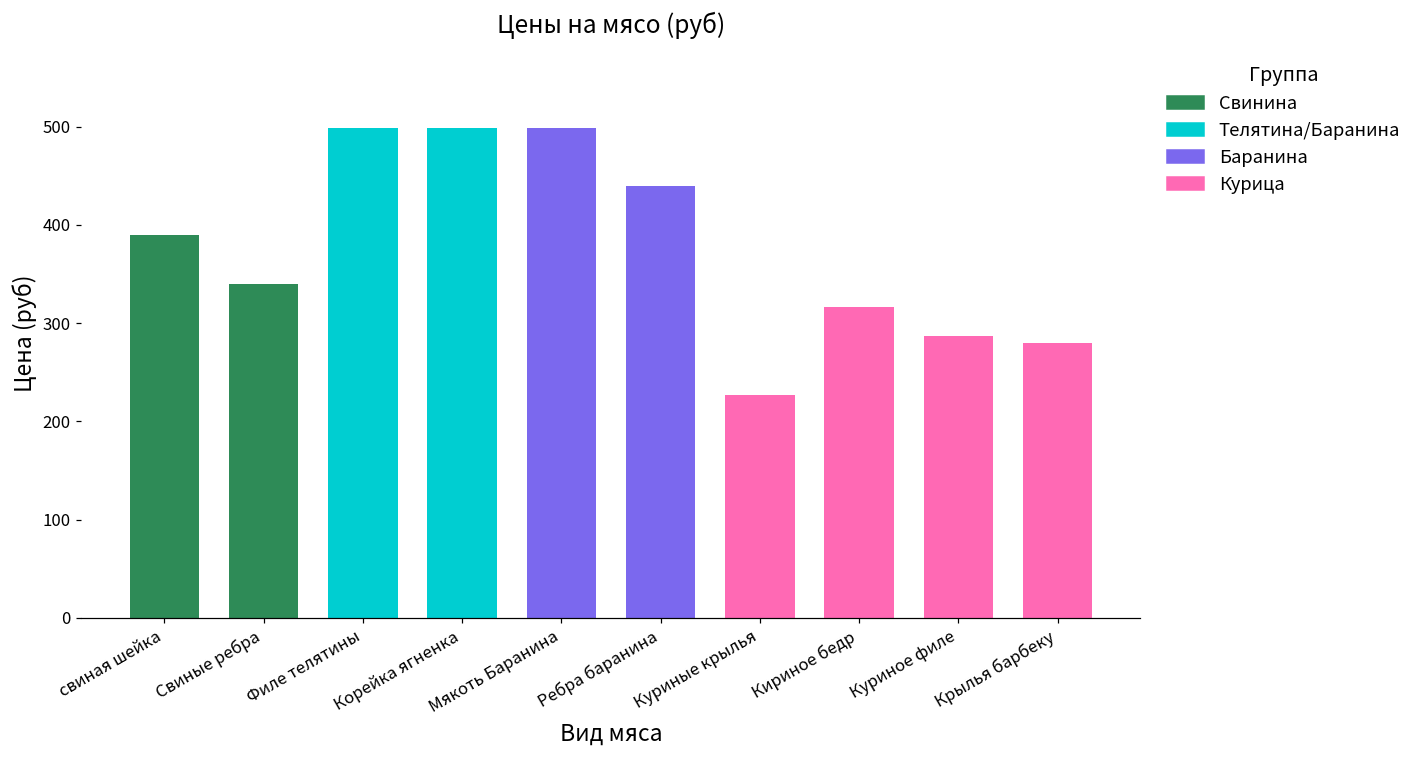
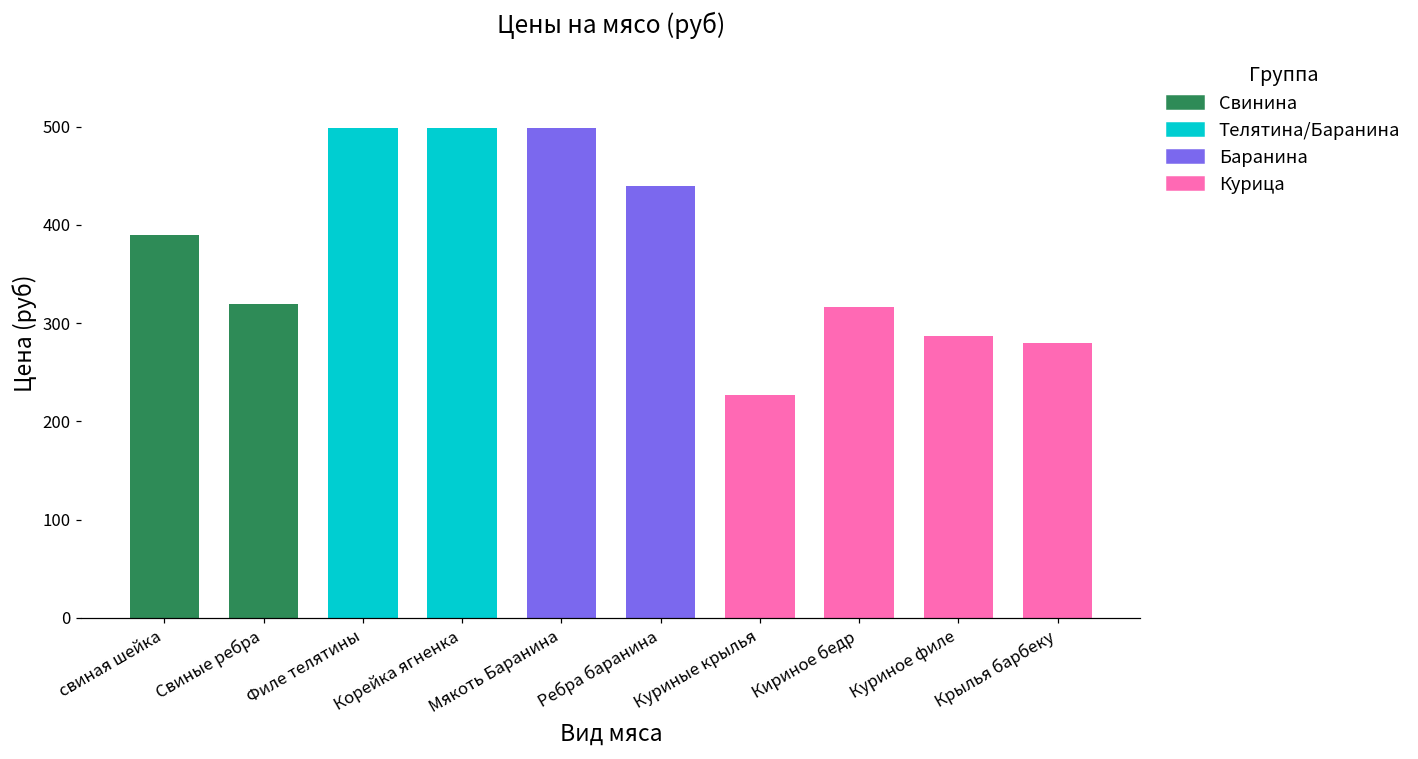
  {
    "свиная шейка": 390,
-   "Свиные ребра": 340,
+   "Свиные ребра": 320,
    "Филе телятины": 500,
    "Корейка ягненка": 500,
    "Мякоть Баранина": 500,
    "Ребра баранина": 440,
    "Куриные крылья": 230,
    "Кириное бедр": 320,
    "Куриное филе": 290,
    "Крылья барбеку": 280
  }
